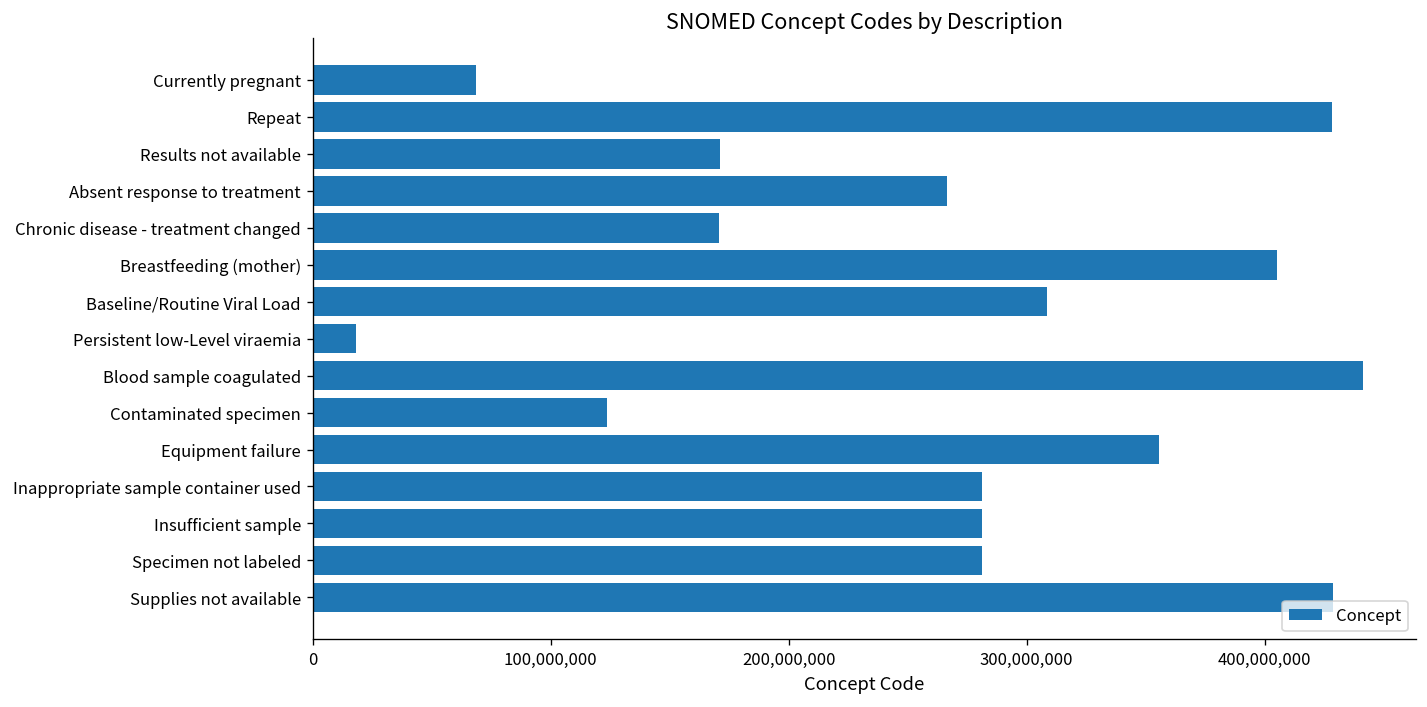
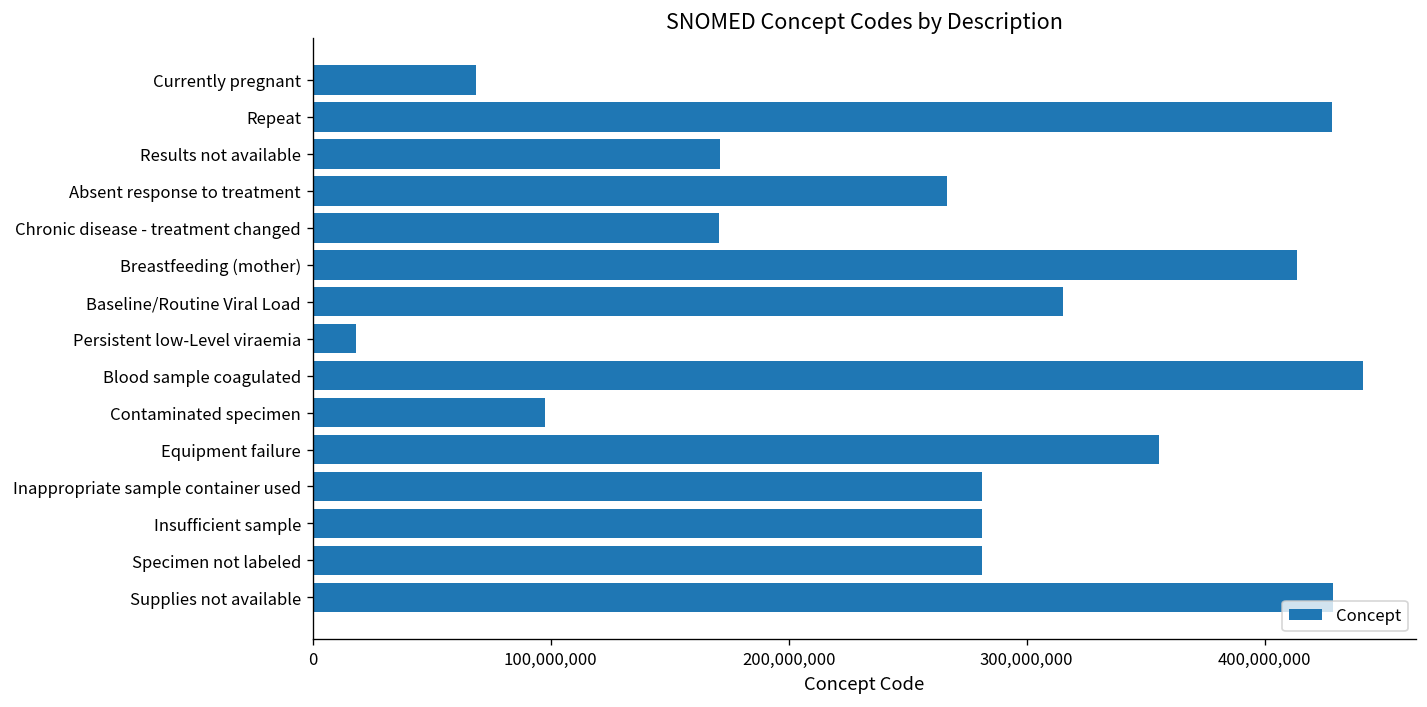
  {
    "Currently pregnant": "68,000,000",
    "Repeat": "428,000,000",
    "Results not available": "171,000,000",
    "Absent response to treatment": "267,000,000",
    "Chronic disease - treatment changed": "171,000,000",
-   "Breastfeeding (mother)": "405,000,000",
-   "Baseline/Routine Viral Load": "308,000,000",
+   "Breastfeeding (mother)": "414,000,000",
+   "Baseline/Routine Viral Load": "315,000,000",
    "Persistent low-Level viraemia": "18,000,000",
    "Blood sample coagulated": "442,000,000",
-   "Contaminated specimen": "124,000,000",
+   "Contaminated specimen": "98,000,000",
    "Equipment failure": "356,000,000",
    "Inappropriate sample container used": "281,000,000",
    "Insufficient sample": "281,000,000",
    "Specimen not labeled": "281,000,000",
    "Supplies not available": "429,000,000"
  }
